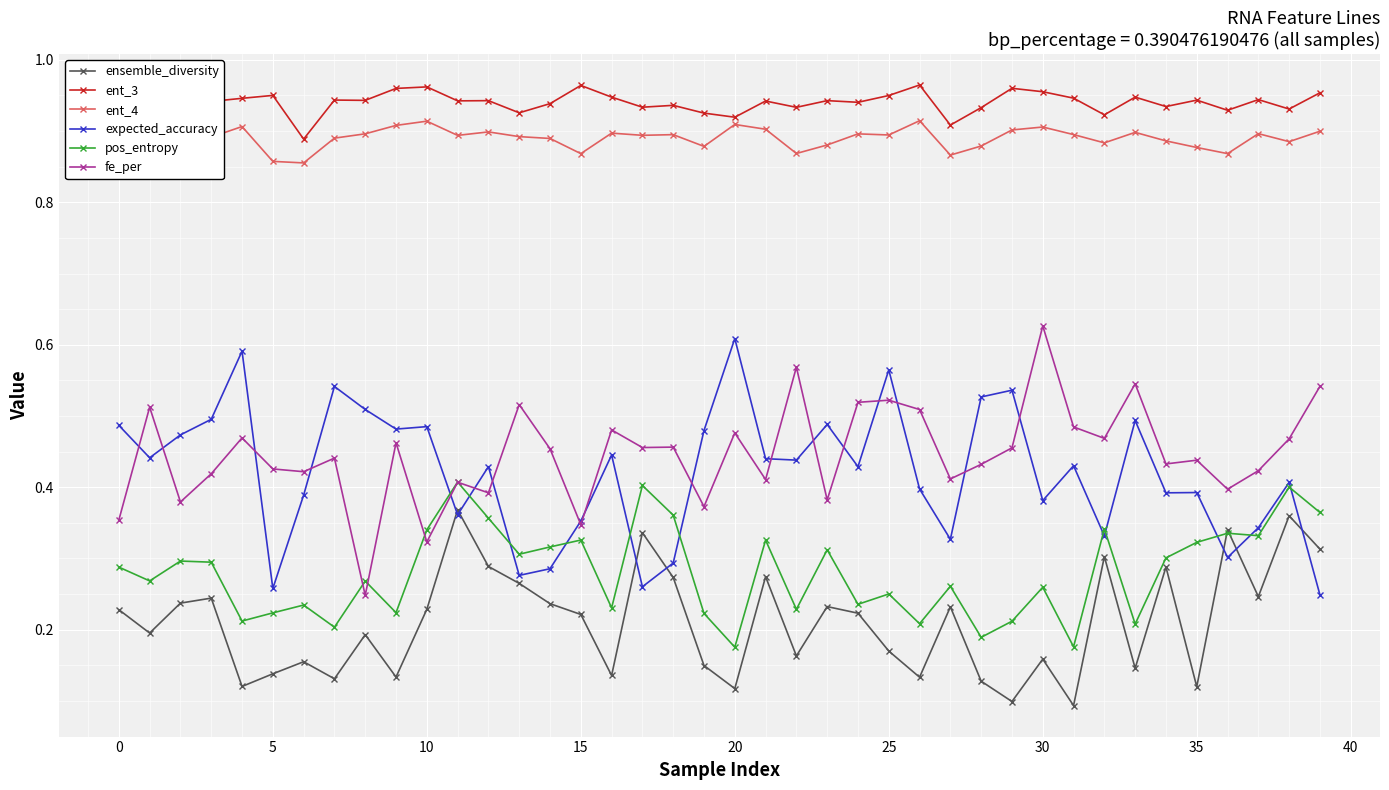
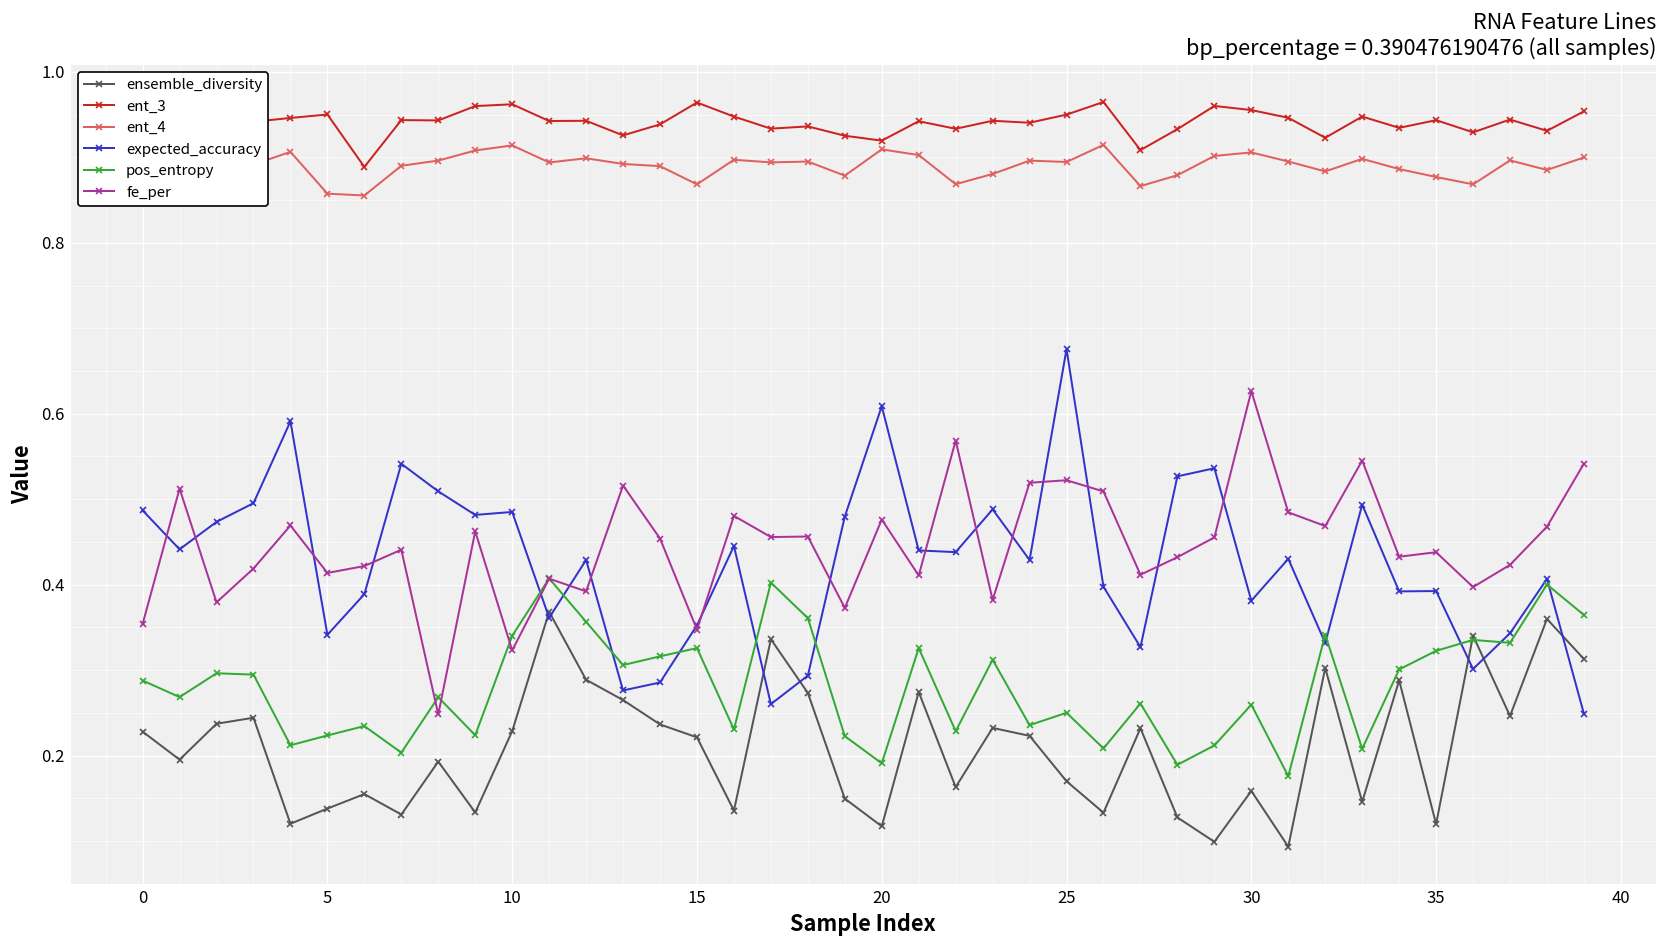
  {
    "ensemble_diversity": {
      "0": 0.23,
      "5": 0.14,
      "10": 0.23,
      "15": 0.22,
      "20": 0.12,
      "25": 0.17,
      "30": 0.16,
      "35": 0.12
    },
    "ent_3": {
      "5": 0.95,
      "10": 0.96,
      "15": 0.96,
      "20": 0.92,
      "25": 0.95,
      "30": 0.96,
      "35": 0.94
    },
    "ent_4": {
      "5": 0.86,
      "10": 0.91,
      "15": 0.87,
      "20": 0.91,
      "25": 0.89,
      "30": 0.91,
      "35": 0.88
    },
    "expected_accuracy": {
      "0": 0.49,
-     "5": 0.26,
+     "5": 0.34,
      "10": 0.49,
      "15": 0.35,
      "20": 0.61,
-     "25": 0.56,
+     "25": 0.68,
      "30": 0.38,
      "35": 0.39
    },
    "pos_entropy": {
      "0": 0.29,
      "5": 0.22,
      "10": 0.34,
      "15": 0.33,
-     "20": 0.18,
+     "20": 0.19,
      "25": 0.25,
      "30": 0.26,
      "35": 0.32
    },
    "fe_per": {
      "0": 0.35,
-     "5": 0.43,
+     "5": 0.41,
      "10": 0.32,
      "15": 0.35,
      "20": 0.48,
      "25": 0.52,
      "30": 0.63,
      "35": 0.44
    }
  }
